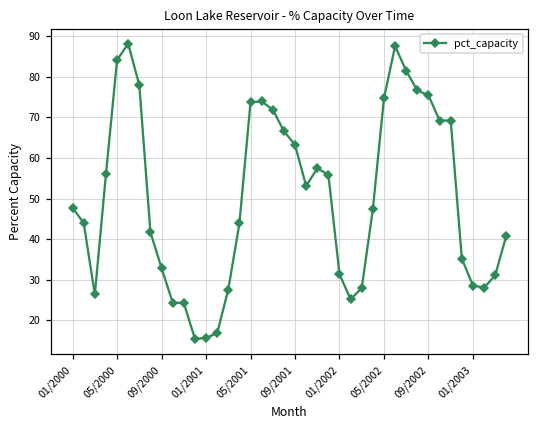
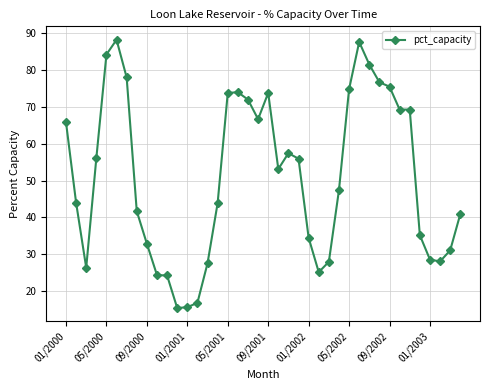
  {
-   "01/2000": 48,
+   "01/2000": 66,
    "05/2000": 84,
    "09/2000": 33,
    "01/2001": 16,
    "05/2001": 74,
-   "09/2001": 63,
-   "01/2002": 31,
+   "09/2001": 74,
+   "01/2002": 35,
    "05/2002": 75,
    "09/2002": 75,
    "01/2003": 29
  }
